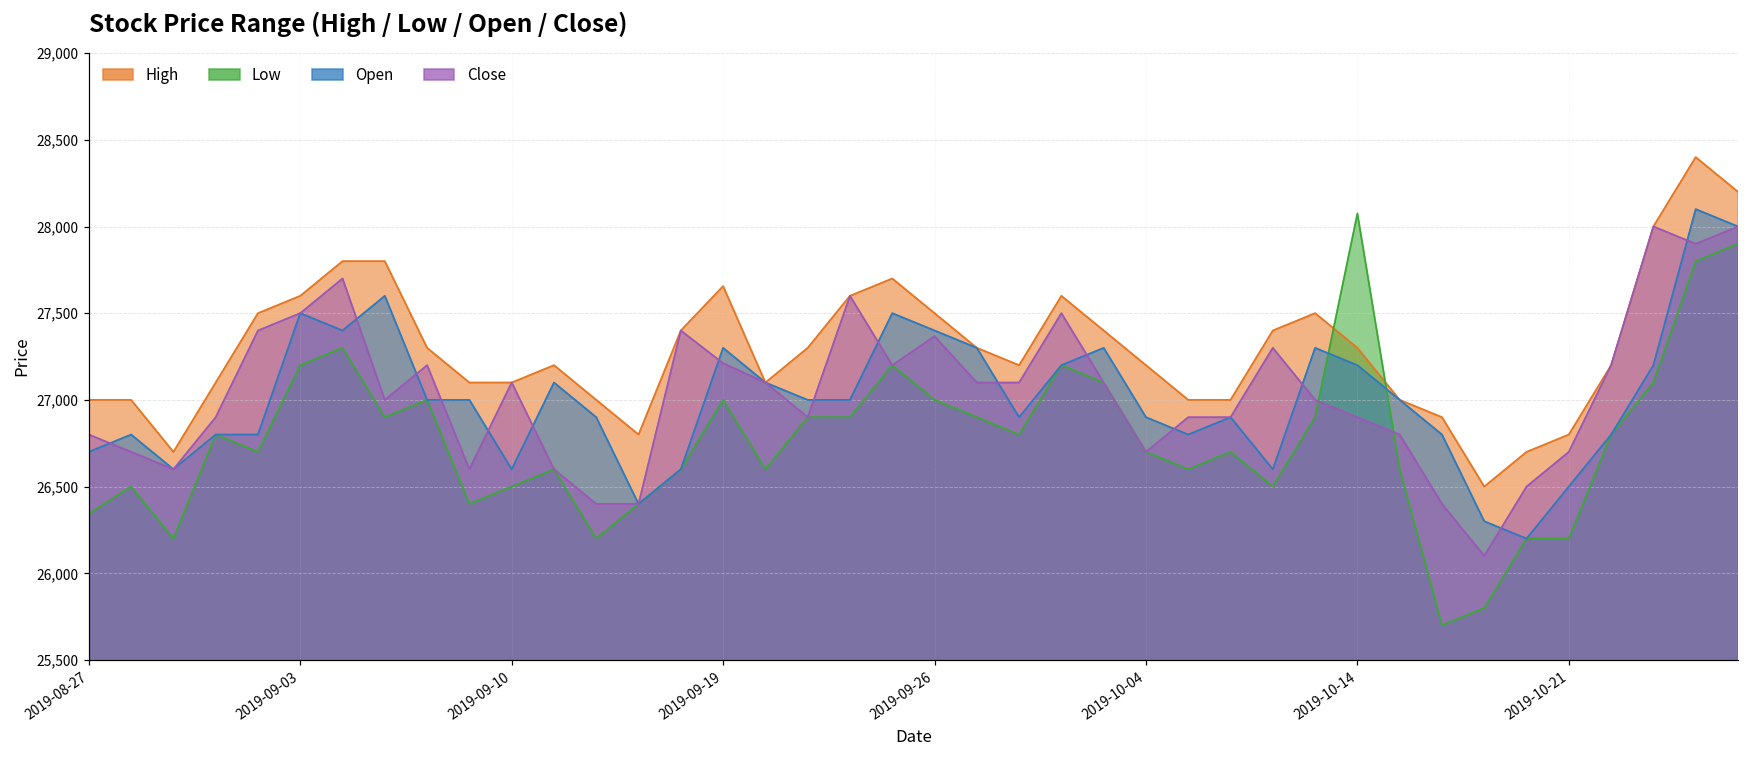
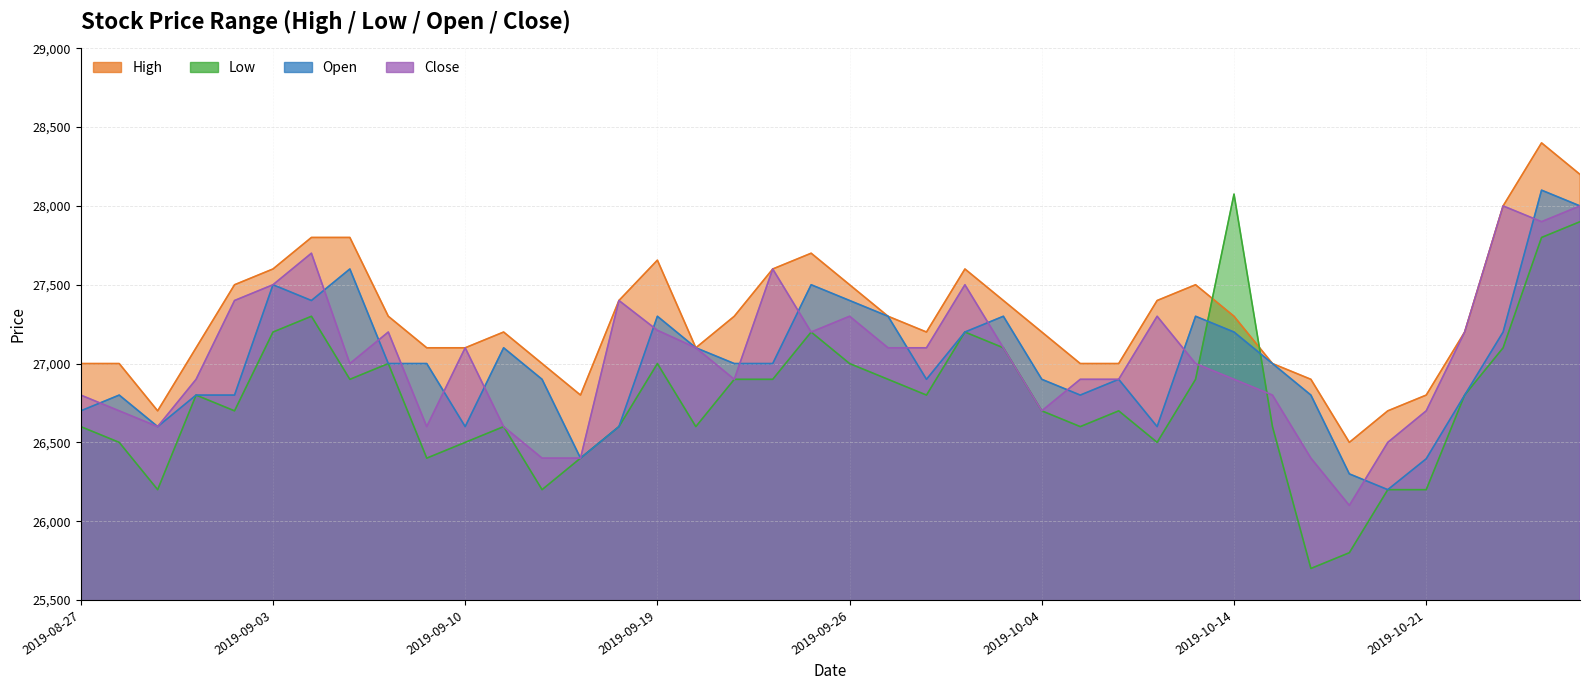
  {
    "High": {
      "2019-08-27": "27,000",
      "2019-09-03": "27,600",
      "2019-09-19": "27,660",
      "2019-09-26": "27,500",
      "2019-10-04": "27,200",
      "2019-10-14": "27,300",
      "2019-10-21": "26,800"
    },
    "Low": {
-     "2019-08-27": "26,340",
+     "2019-08-27": "26,600",
      "2019-09-03": "27,200",
      "2019-09-10": "26,500",
      "2019-09-19": "27,000",
      "2019-09-26": "27,000",
      "2019-10-14": "28,080",
      "2019-10-21": "26,200"
    },
    "Open": {
      "2019-08-27": "26,700",
      "2019-09-10": "26,600",
      "2019-09-19": "27,300",
      "2019-09-26": "27,400",
      "2019-10-04": "26,900",
      "2019-10-14": "27,200",
-     "2019-10-21": "26,500"
+     "2019-10-21": "26,400"
    },
    "Close": {
      "2019-08-27": "26,800",
      "2019-09-19": "27,210",
-     "2019-09-26": "27,370",
+     "2019-09-26": "27,300",
      "2019-10-14": "26,900",
      "2019-10-21": "26,700"
    }
  }
